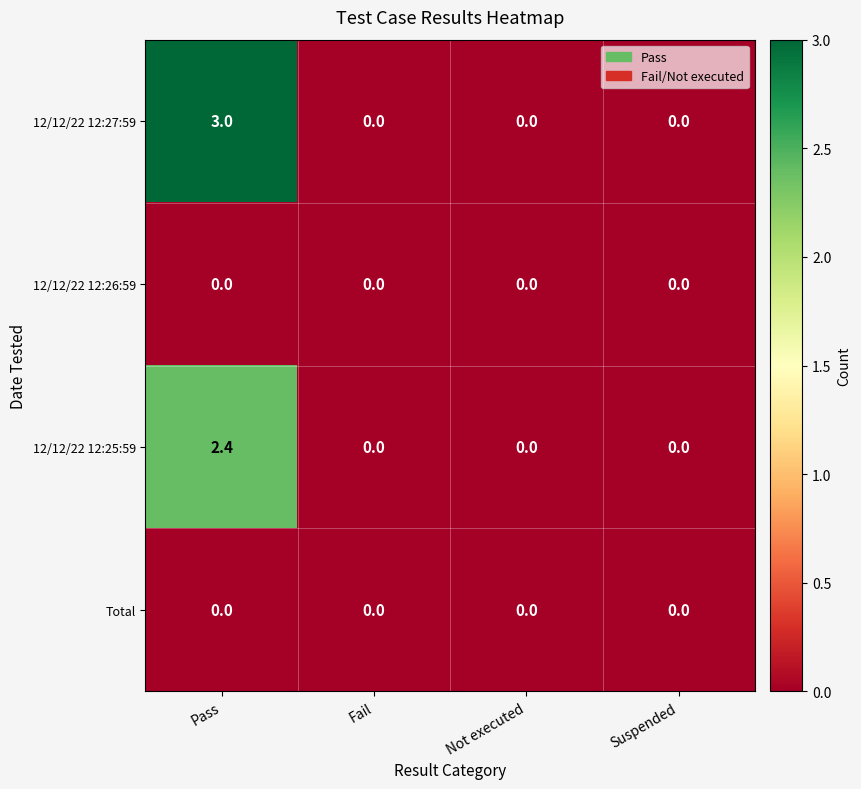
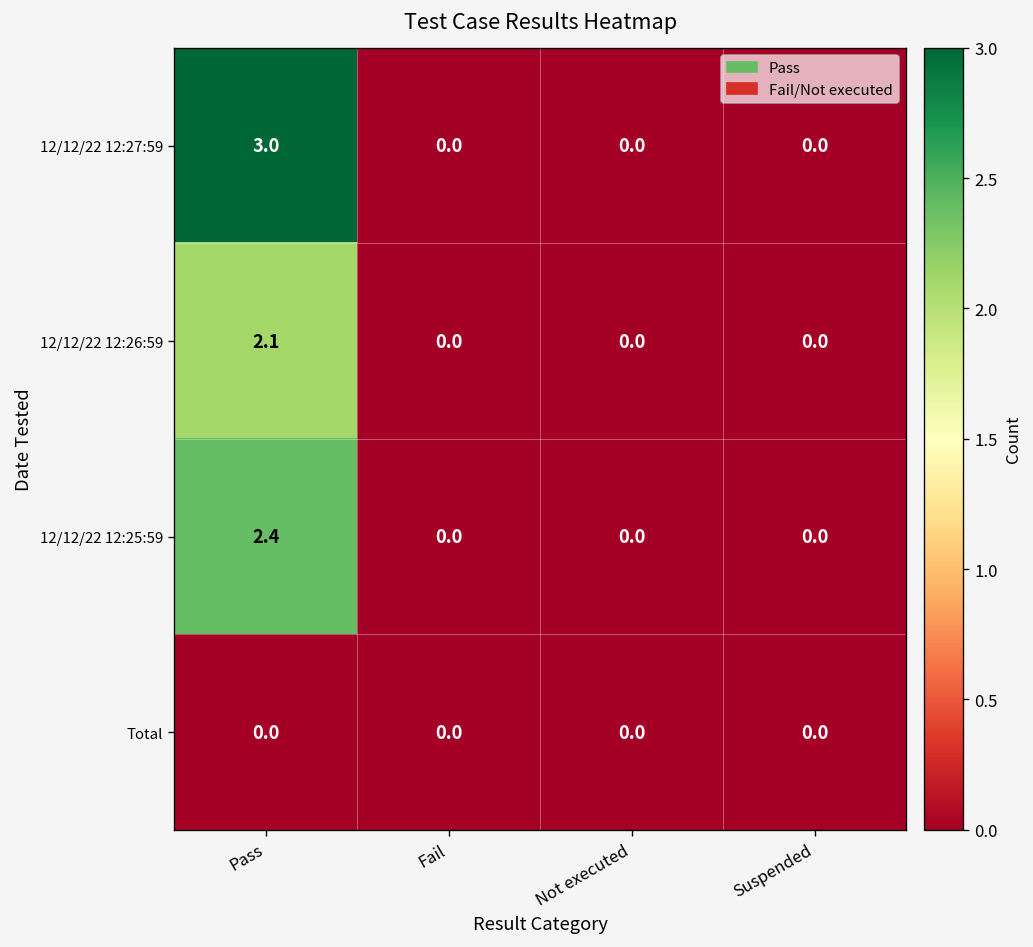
  {
    "12/12/22 12:27:59": {
      "Pass": 3.0,
      "Fail": 0.0,
      "Not executed": 0.0,
      "Suspended": 0.0
    },
    "12/12/22 12:26:59": {
-     "Pass": 0.0,
+     "Pass": 2.1,
      "Fail": 0.0,
      "Not executed": 0.0,
      "Suspended": 0.0
    },
    "12/12/22 12:25:59": {
      "Pass": 2.4,
      "Fail": 0.0,
      "Not executed": 0.0,
      "Suspended": 0.0
    },
    "Total": {
      "Pass": 0.0,
      "Fail": 0.0,
      "Not executed": 0.0,
      "Suspended": 0.0
    }
  }
